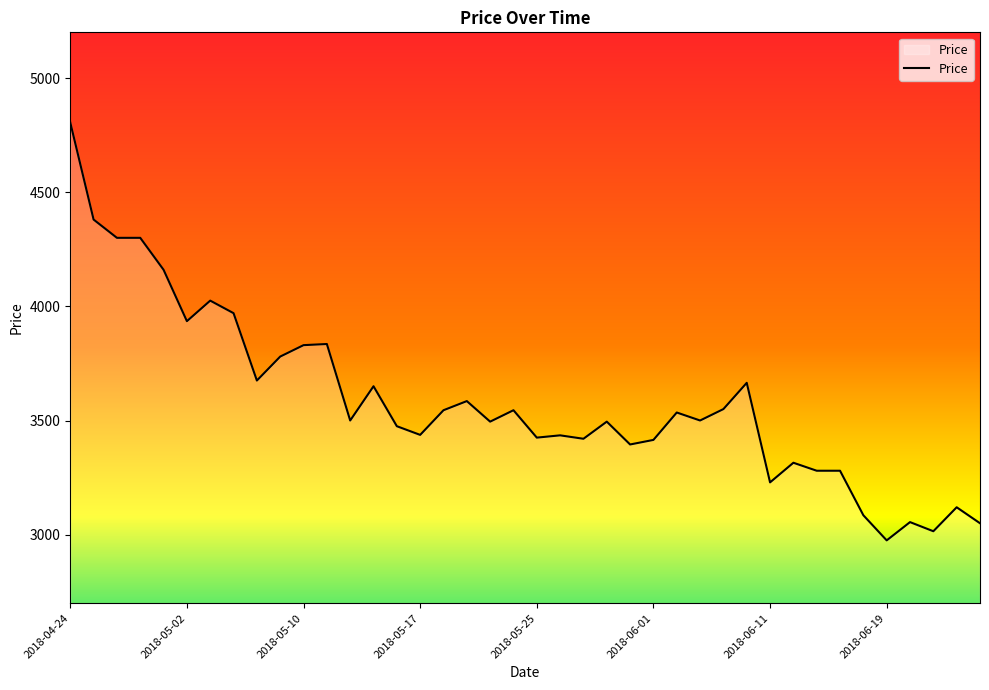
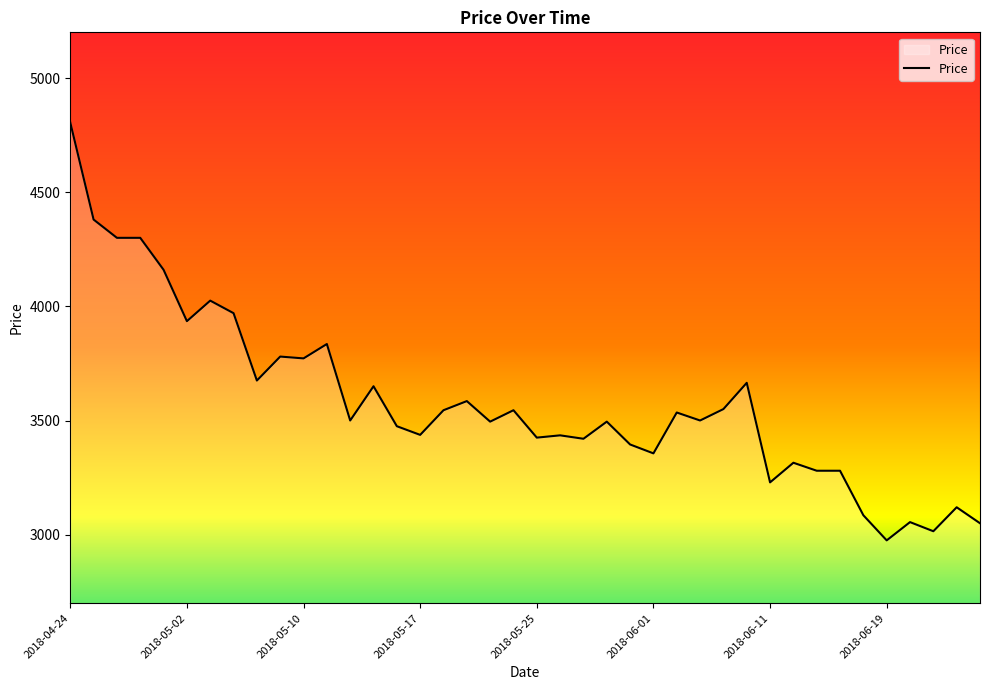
  {
    "2018-04-24": 4810,
    "2018-05-02": 3940,
-   "2018-05-10": 3830,
+   "2018-05-10": 3770,
    "2018-05-17": 3440,
    "2018-05-25": 3430,
-   "2018-06-01": 3420,
+   "2018-06-01": 3360,
    "2018-06-11": 3230,
    "2018-06-19": 2980
  }
